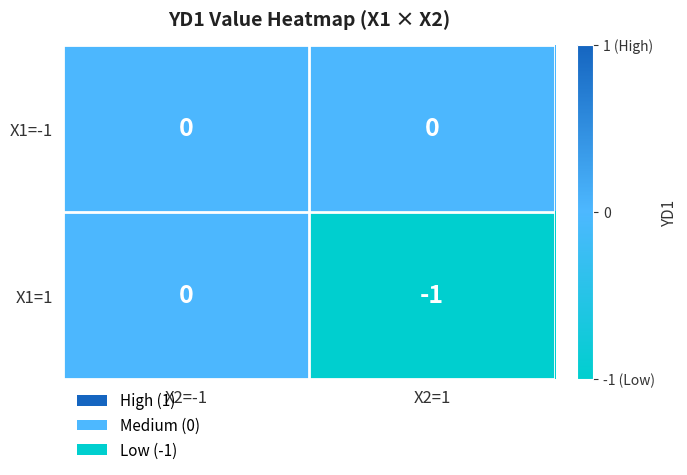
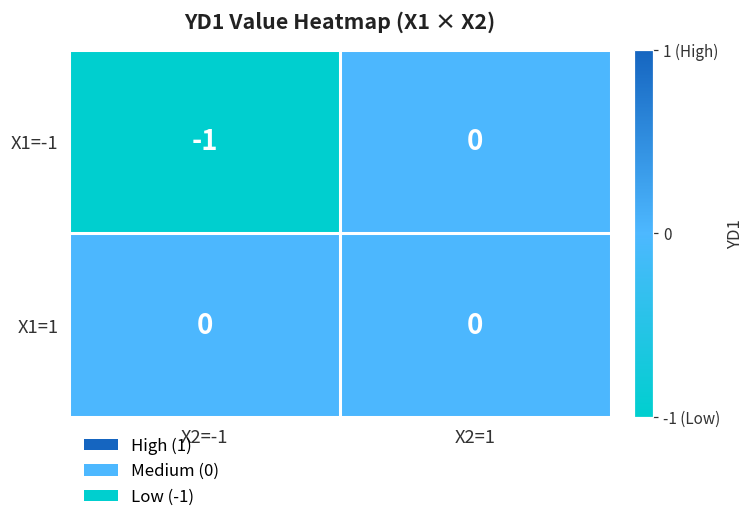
  {
    "X1=-1": {
-     "X2=-1": 0,
+     "X2=-1": -1,
      "X2=1": 0
    },
    "X1=1": {
      "X2=-1": 0,
-     "X2=1": -1
+     "X2=1": 0
    }
  }
